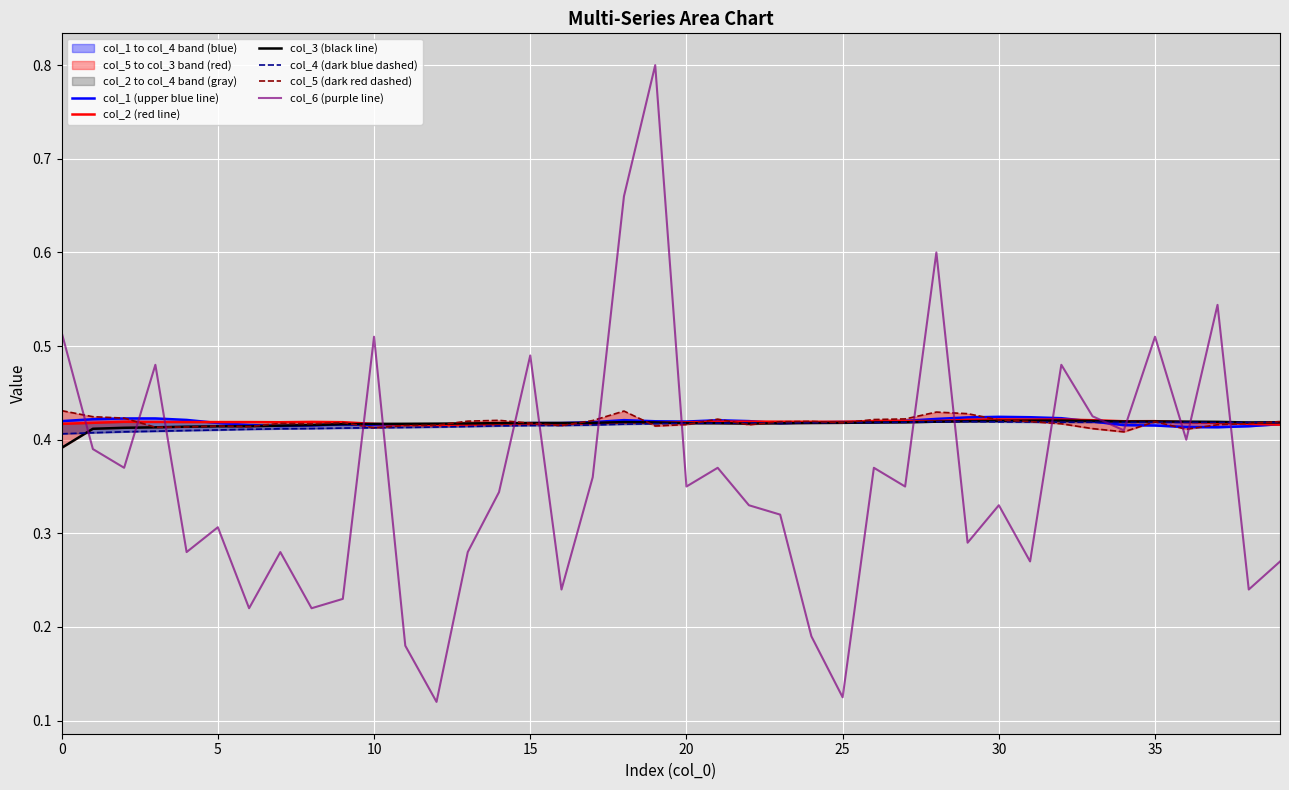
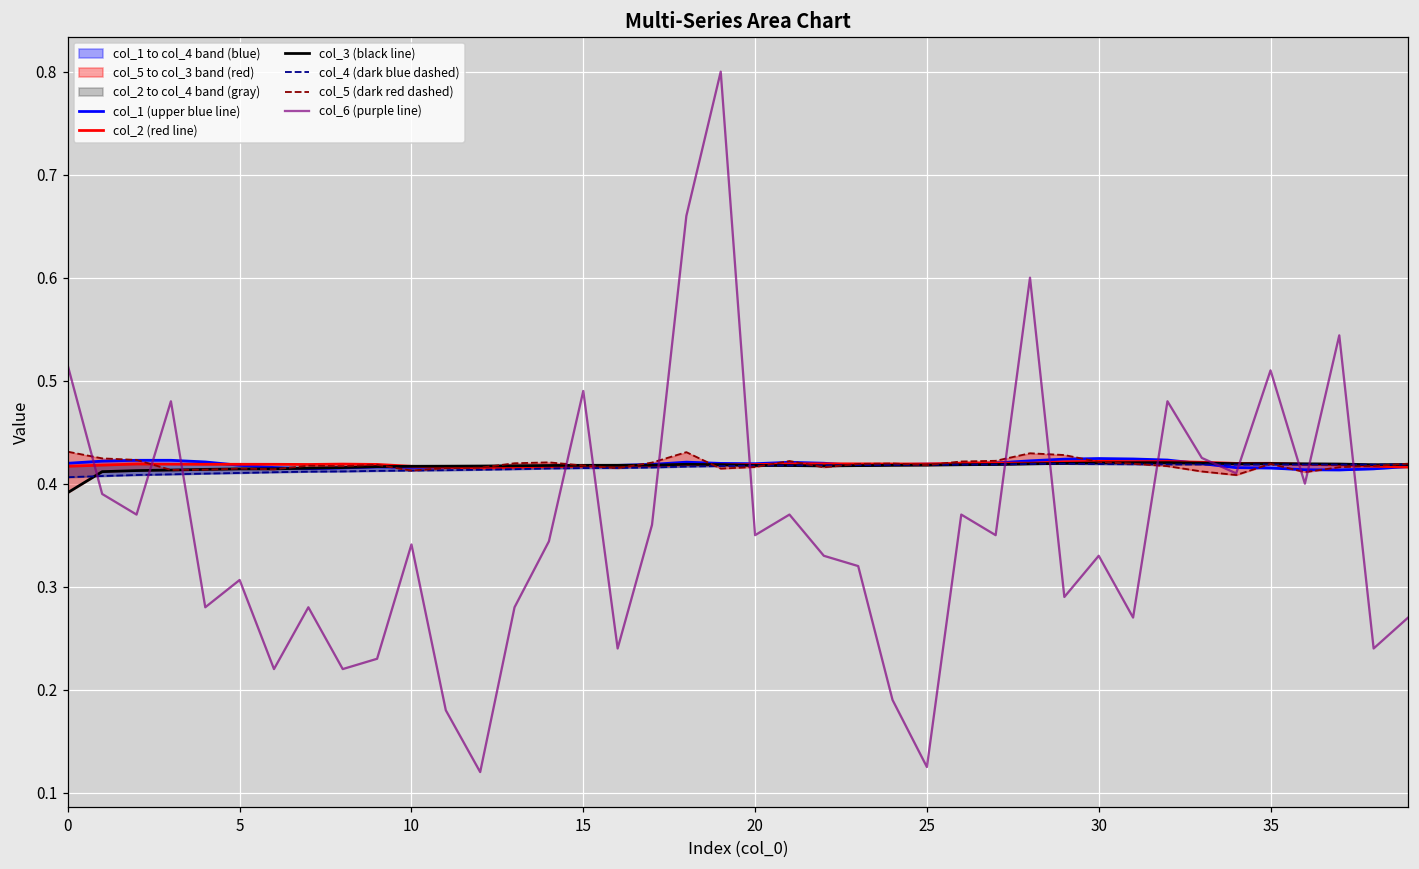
  {
    "col_3 (black line)": {
      "0": 0.39
    },
    "col_4 (dark blue dashed)": {
      "0": 0.41,
      "5": 0.41
    },
    "col_6 (purple line)": {
      "0": 0.51,
      "5": 0.31,
-     "10": 0.51,
+     "10": 0.34,
      "15": 0.49,
      "20": 0.35,
      "25": 0.12,
      "30": 0.33,
      "35": 0.51
    }
  }
